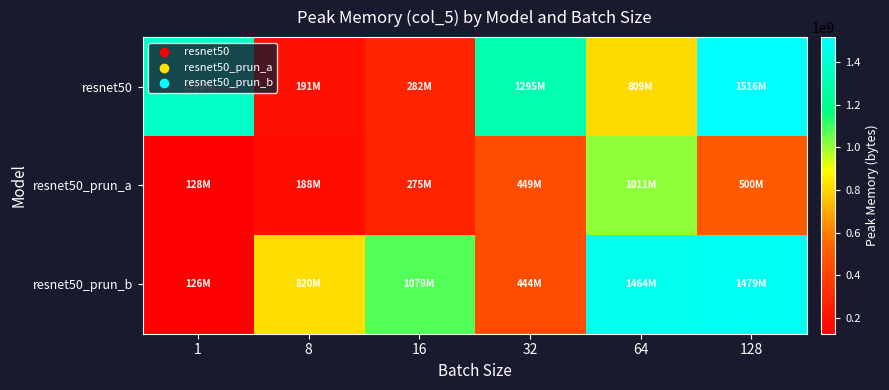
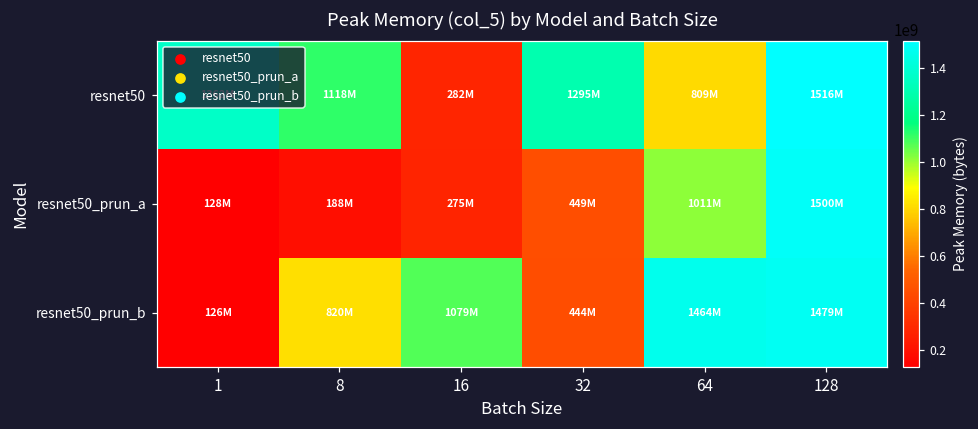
  {
    "resnet50": {
-     "8": "191M",
+     "8": "1118M",
      "16": "282M",
      "32": "1295M",
      "64": "809M",
      "128": "1516M"
    },
    "resnet50_prun_a": {
      "1": "128M",
      "8": "188M",
      "16": "275M",
      "32": "449M",
      "64": "1011M",
-     "128": "500M"
+     "128": "1500M"
    },
    "resnet50_prun_b": {
      "1": "126M",
      "8": "820M",
      "16": "1079M",
      "32": "444M",
      "64": "1464M",
      "128": "1479M"
    }
  }
